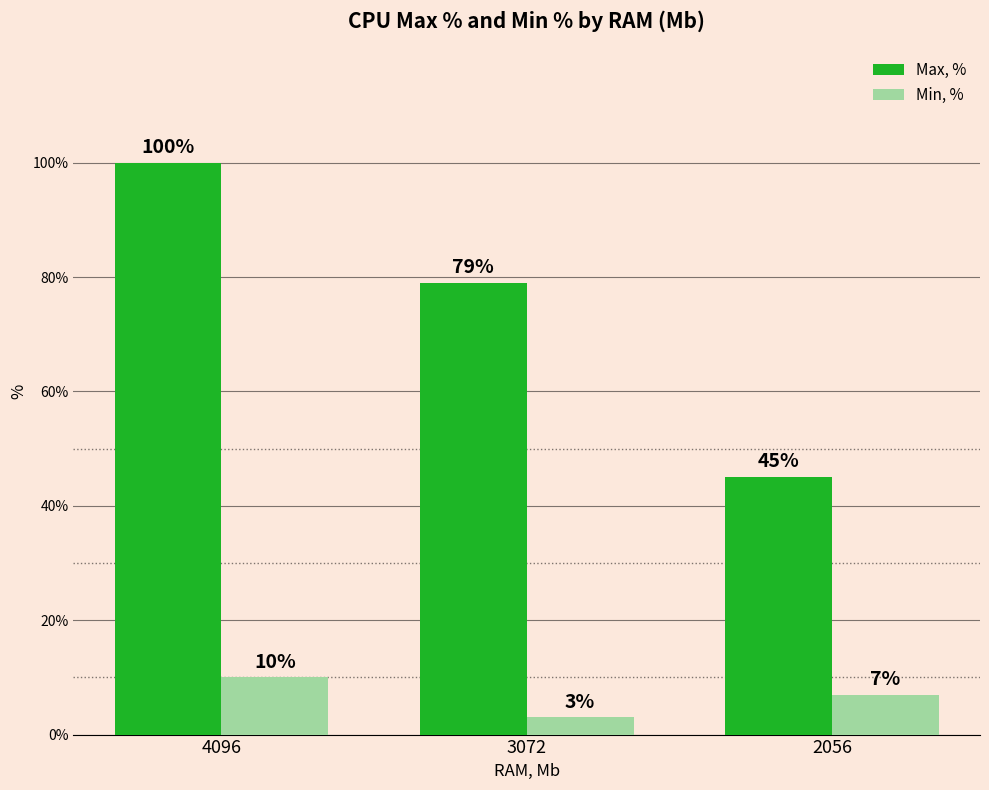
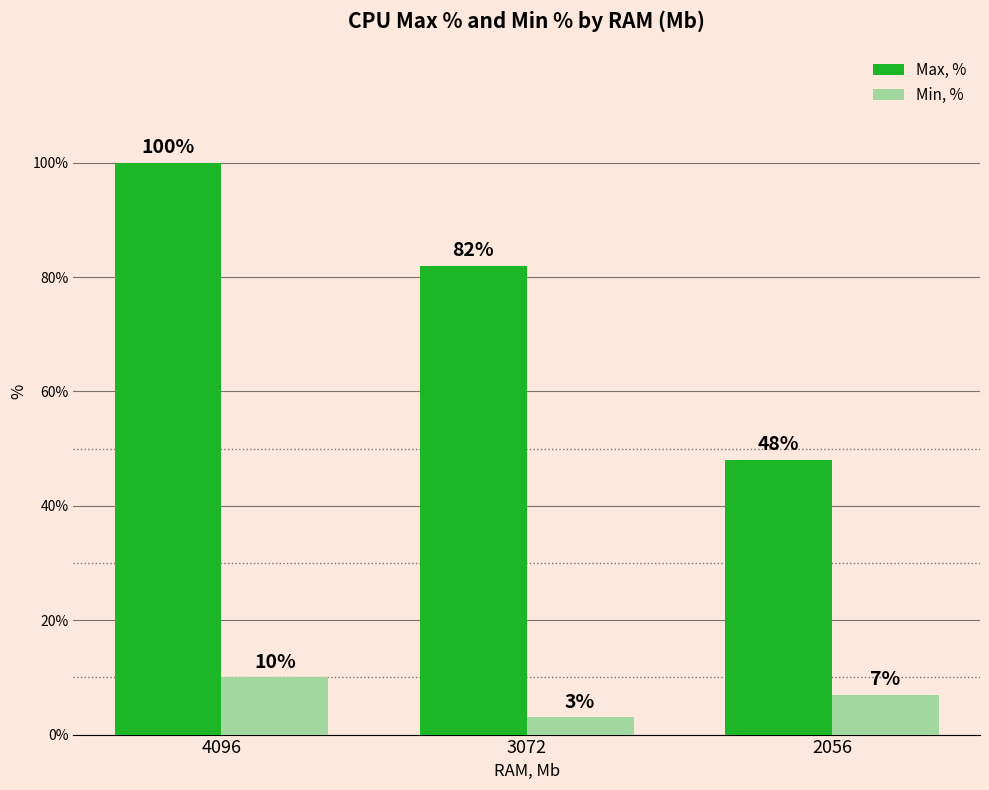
  {
    "Max, %": {
      "4096": "100%",
-     "3072": "79%",
-     "2056": "45%"
+     "3072": "82%",
+     "2056": "48%"
    },
    "Min, %": {
      "4096": "10%",
      "3072": "3%",
      "2056": "7%"
    }
  }
